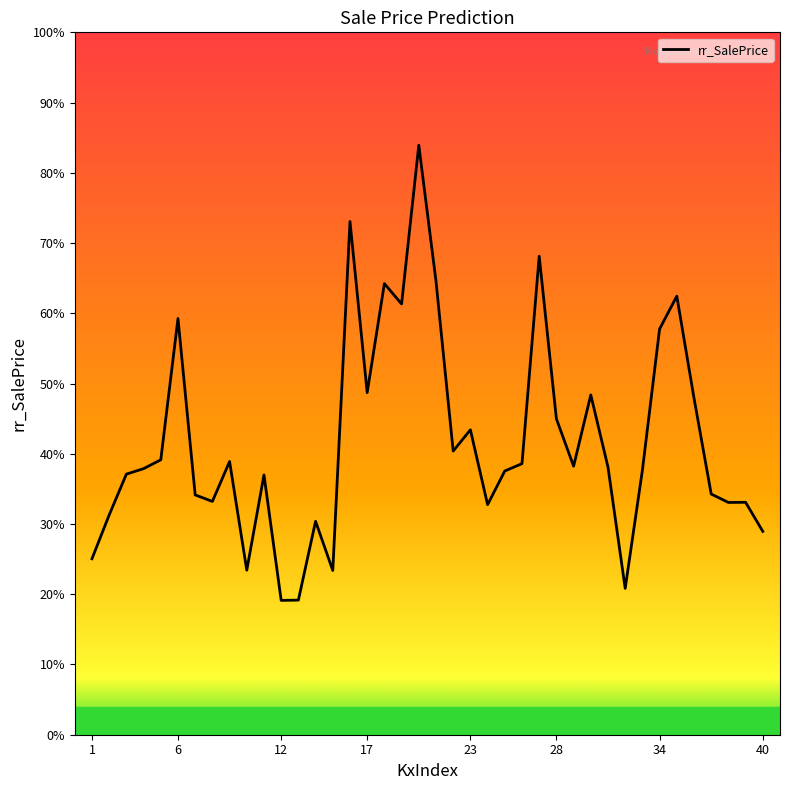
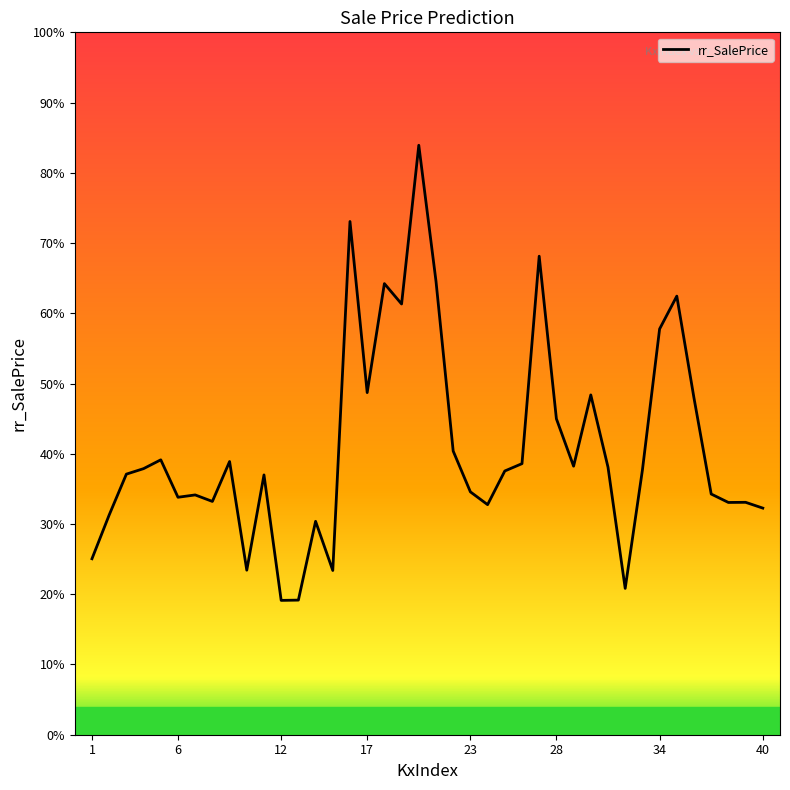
  {
    "1": "25%",
-   "6": "59%",
+   "6": "34%",
    "12": "19%",
    "17": "49%",
-   "23": "43%",
+   "23": "35%",
    "28": "45%",
    "34": "58%",
-   "40": "29%"
+   "40": "32%"
  }
